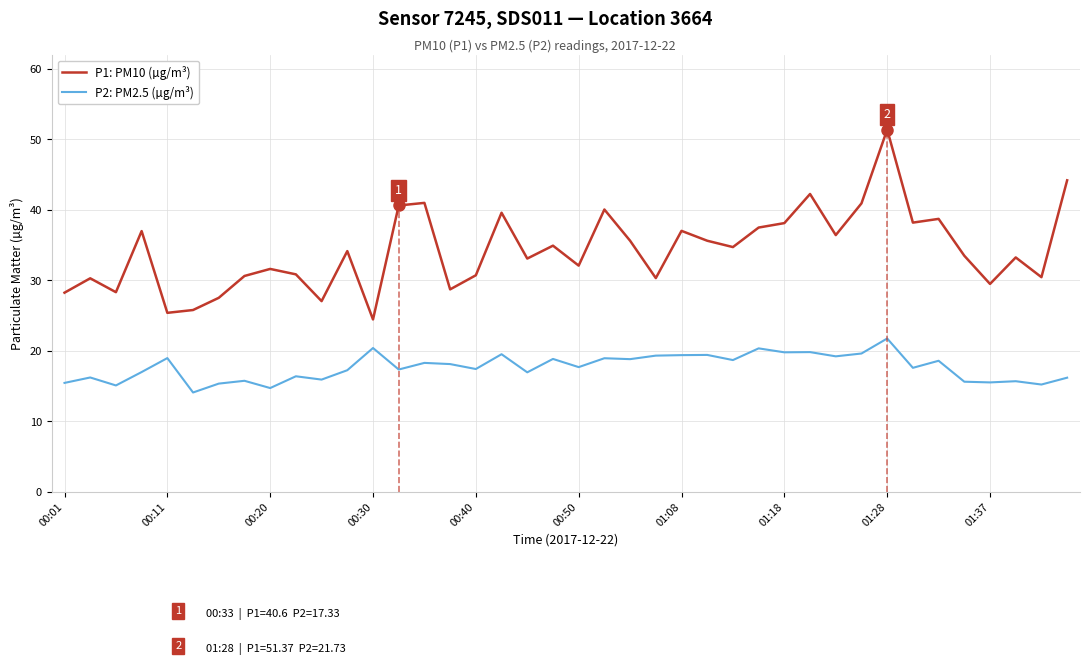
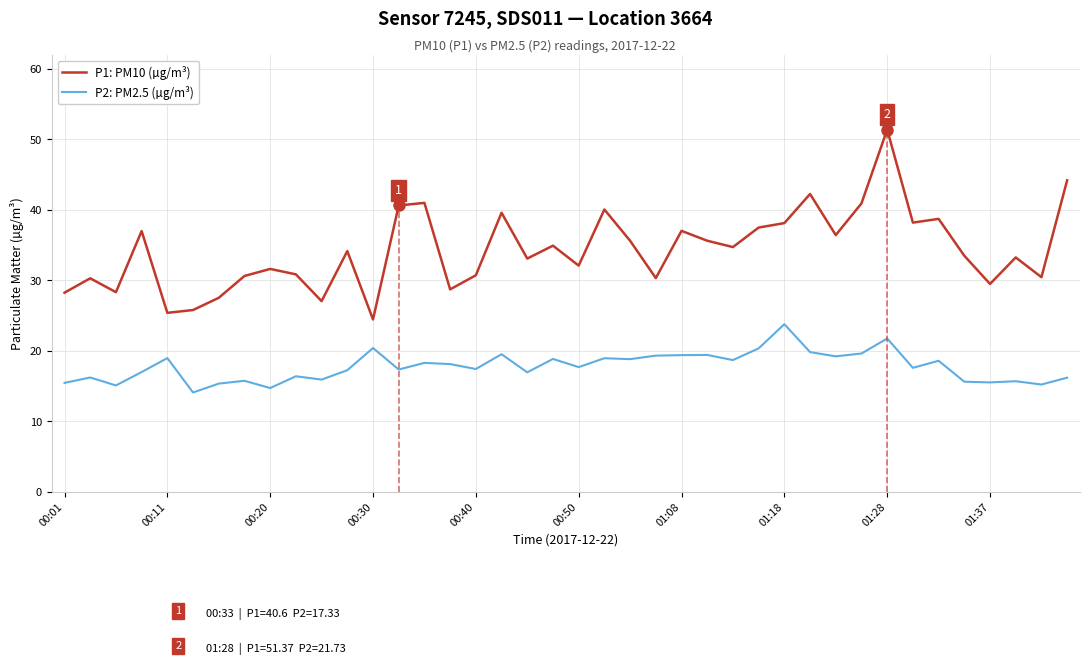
  {
    "P2: PM2.5 (µg/m³)": {
      "00:01": 15,
      "00:11": 19,
      "00:20": 15,
      "00:30": 20,
      "00:40": 17,
      "00:50": 18,
      "01:08": 19,
-     "01:18": 20,
+     "01:18": 24,
      "01:28": 22,
      "01:37": 16
    }
  }
